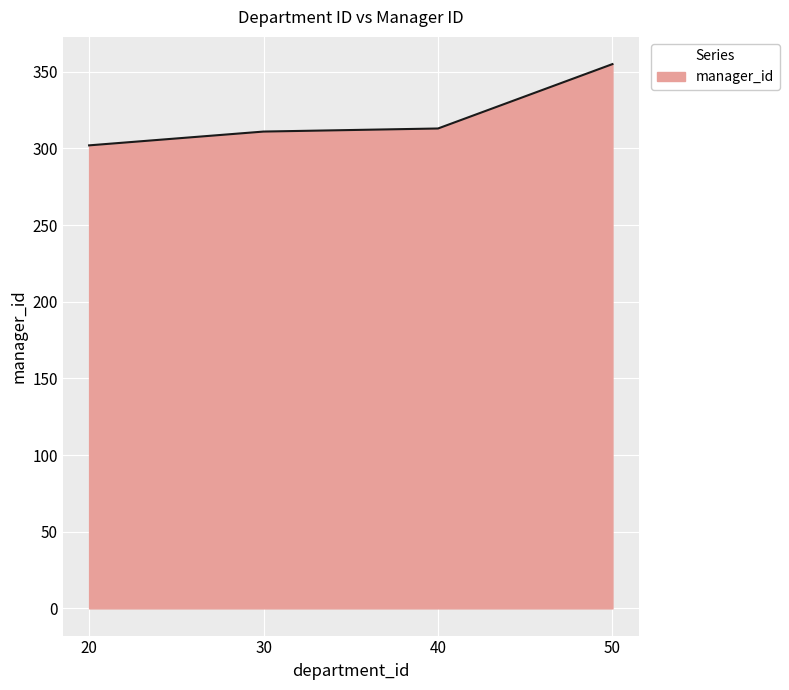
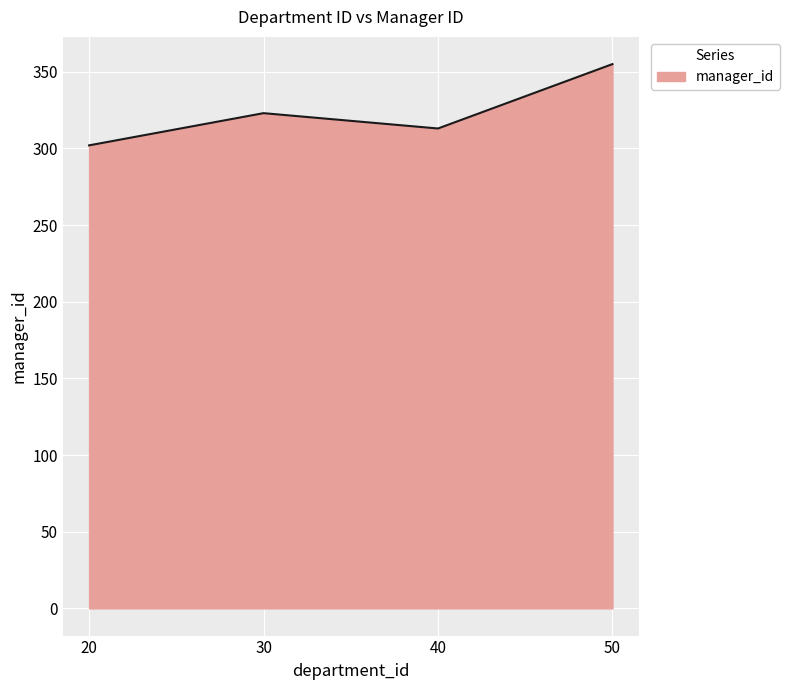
  {
    "20": 302,
-   "30": 311,
+   "30": 323,
    "40": 313,
    "50": 355
  }
